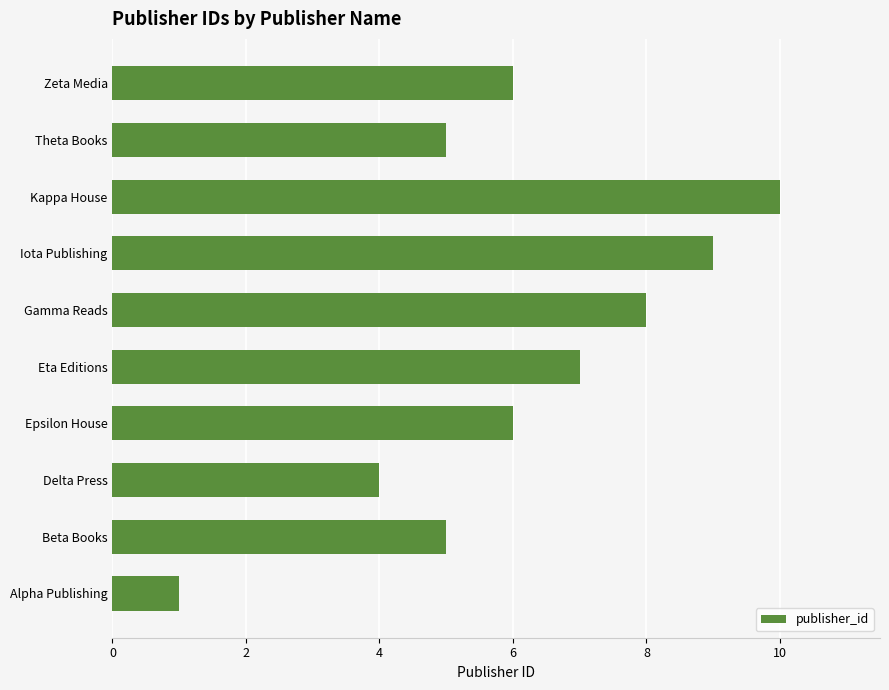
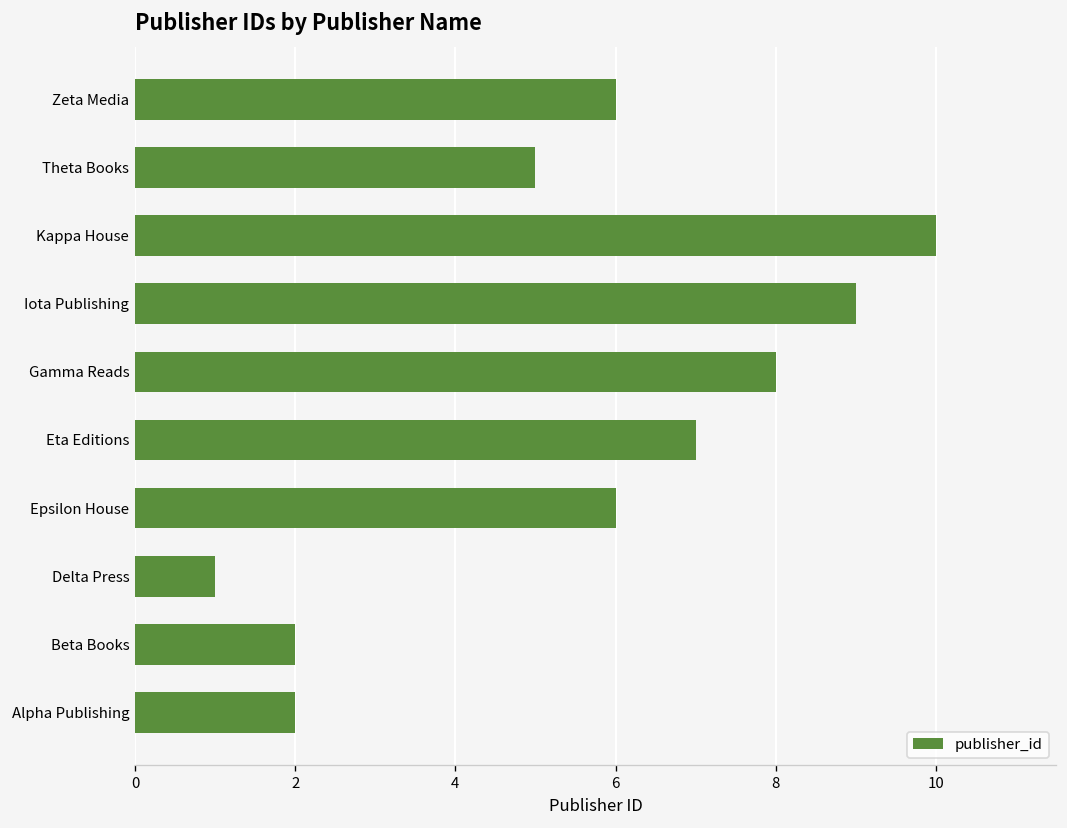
  {
    "Zeta Media": 6,
    "Theta Books": 5,
    "Kappa House": 10,
    "Iota Publishing": 9,
    "Gamma Reads": 8,
    "Eta Editions": 7,
    "Epsilon House": 6,
-   "Delta Press": 4,
-   "Beta Books": 5,
-   "Alpha Publishing": 1
+   "Delta Press": 1,
+   "Beta Books": 2,
+   "Alpha Publishing": 2
  }
